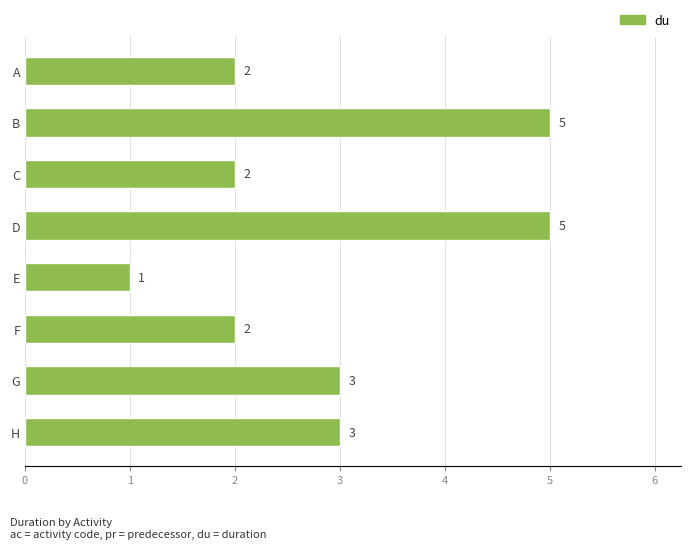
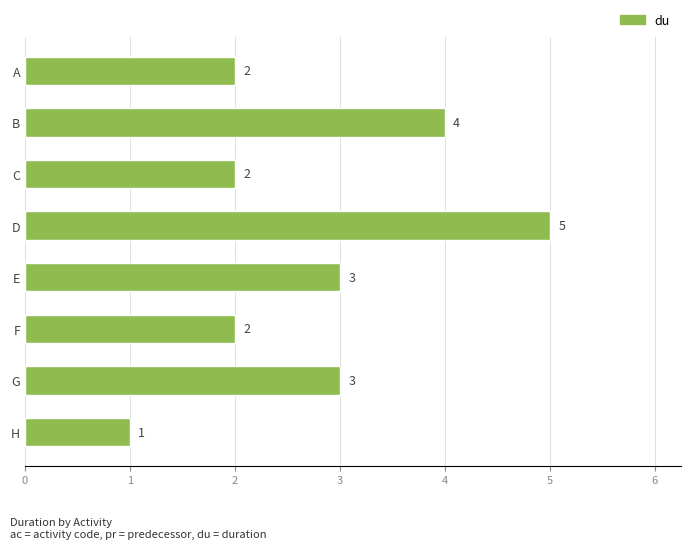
  {
    "A": 2,
-   "B": 5,
+   "B": 4,
    "C": 2,
    "D": 5,
-   "E": 1,
+   "E": 3,
    "F": 2,
    "G": 3,
-   "H": 3
+   "H": 1
  }
